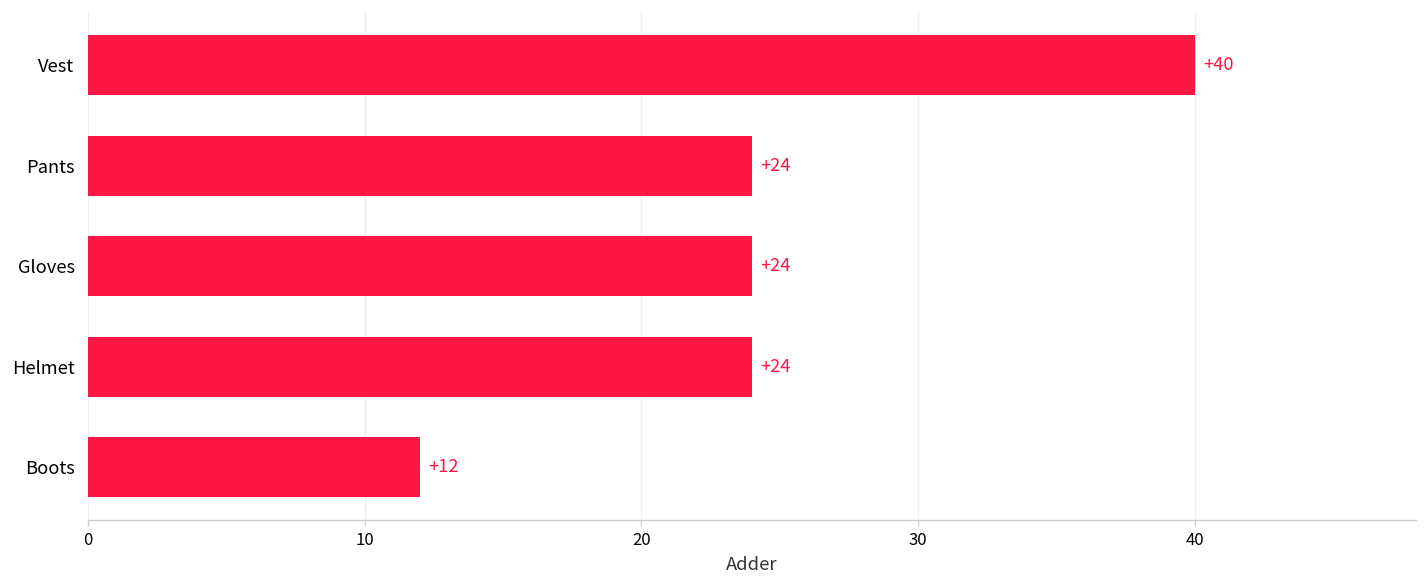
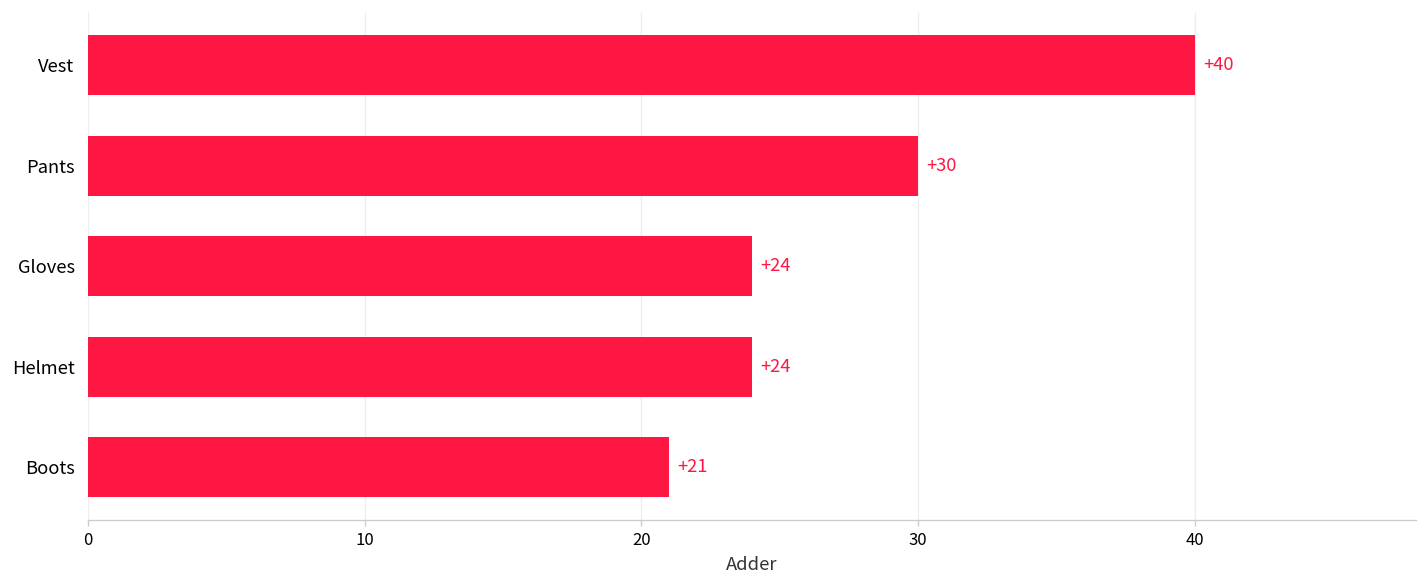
  {
    "Vest": "+40",
-   "Pants": "+24",
+   "Pants": "+30",
    "Gloves": "+24",
    "Helmet": "+24",
-   "Boots": "+12"
+   "Boots": "+21"
  }
